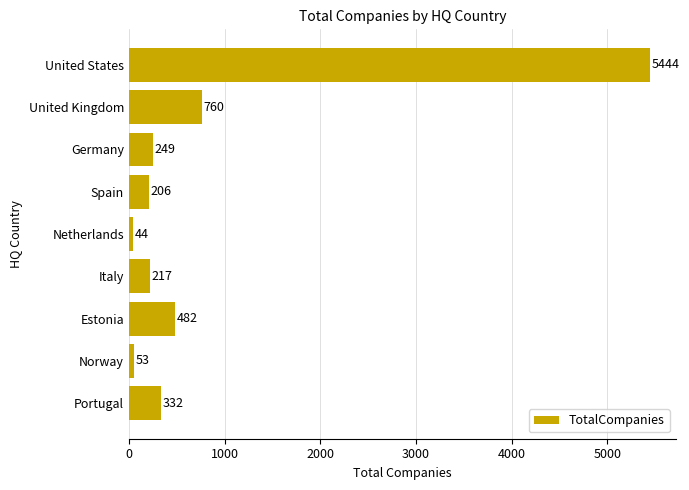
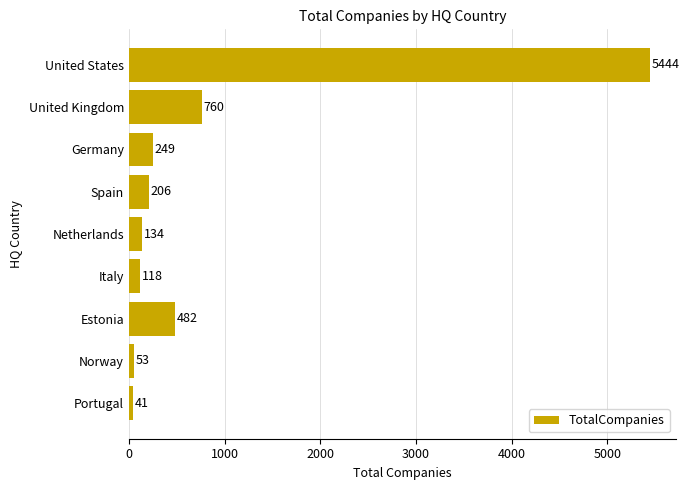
  {
    "United States": 5444,
    "United Kingdom": 760,
    "Germany": 249,
    "Spain": 206,
-   "Netherlands": 44,
-   "Italy": 217,
+   "Netherlands": 134,
+   "Italy": 118,
    "Estonia": 482,
    "Norway": 53,
-   "Portugal": 332
+   "Portugal": 41
  }
